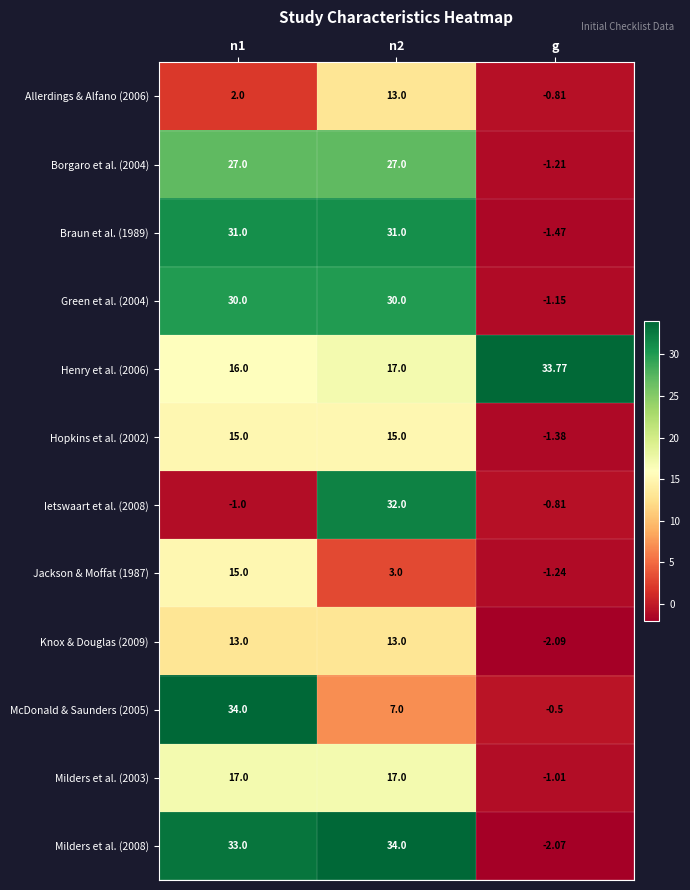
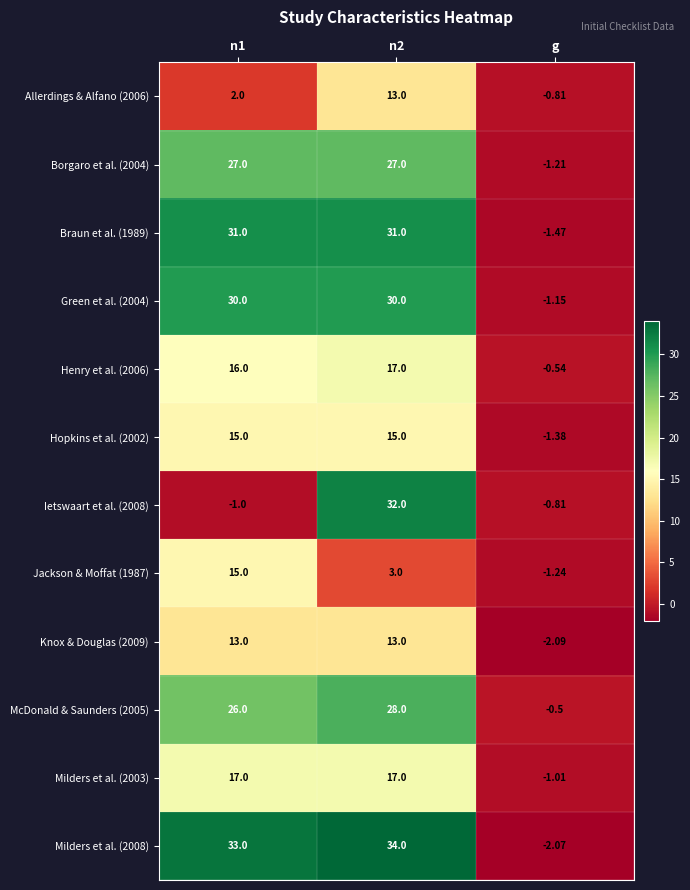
  {
    "Allerdings & Alfano (2006)": {
      "n1": 2.0,
      "n2": 13.0,
      "g": -0.81
    },
    "Borgaro et al. (2004)": {
      "n1": 27.0,
      "n2": 27.0,
      "g": -1.21
    },
    "Braun et al. (1989)": {
      "n1": 31.0,
      "n2": 31.0,
      "g": -1.47
    },
    "Green et al. (2004)": {
      "n1": 30.0,
      "n2": 30.0,
      "g": -1.15
    },
    "Henry et al. (2006)": {
      "n1": 16.0,
      "n2": 17.0,
-     "g": 33.77
+     "g": -0.54
    },
    "Hopkins et al. (2002)": {
      "n1": 15.0,
      "n2": 15.0,
      "g": -1.38
    },
    "Ietswaart et al. (2008)": {
      "n1": -1.0,
      "n2": 32.0,
      "g": -0.81
    },
    "Jackson & Moffat (1987)": {
      "n1": 15.0,
      "n2": 3.0,
      "g": -1.24
    },
    "Knox & Douglas (2009)": {
      "n1": 13.0,
      "n2": 13.0,
      "g": -2.09
    },
    "McDonald & Saunders (2005)": {
-     "n1": 34.0,
-     "n2": 7.0,
+     "n1": 26.0,
+     "n2": 28.0,
      "g": -0.5
    },
    "Milders et al. (2003)": {
      "n1": 17.0,
      "n2": 17.0,
      "g": -1.01
    },
    "Milders et al. (2008)": {
      "n1": 33.0,
      "n2": 34.0,
      "g": -2.07
    }
  }
